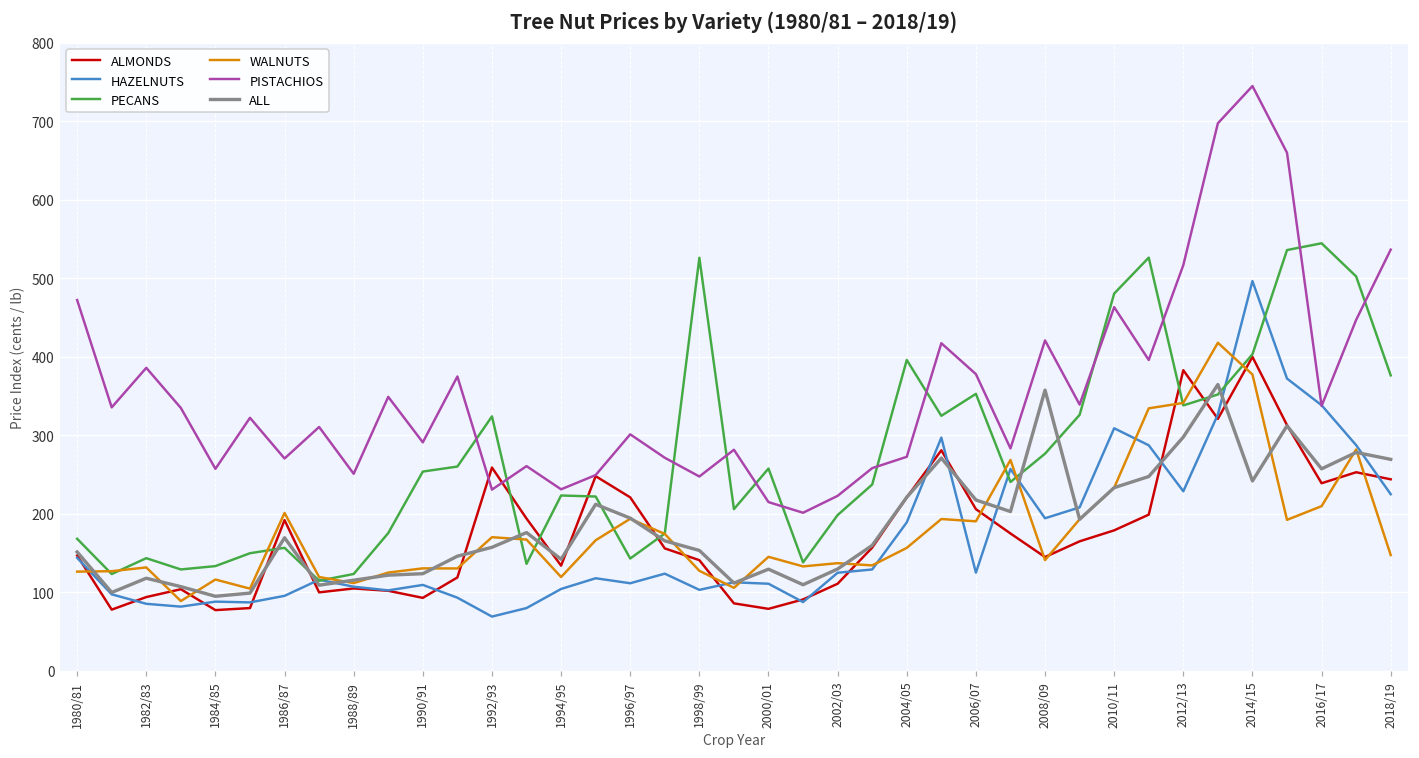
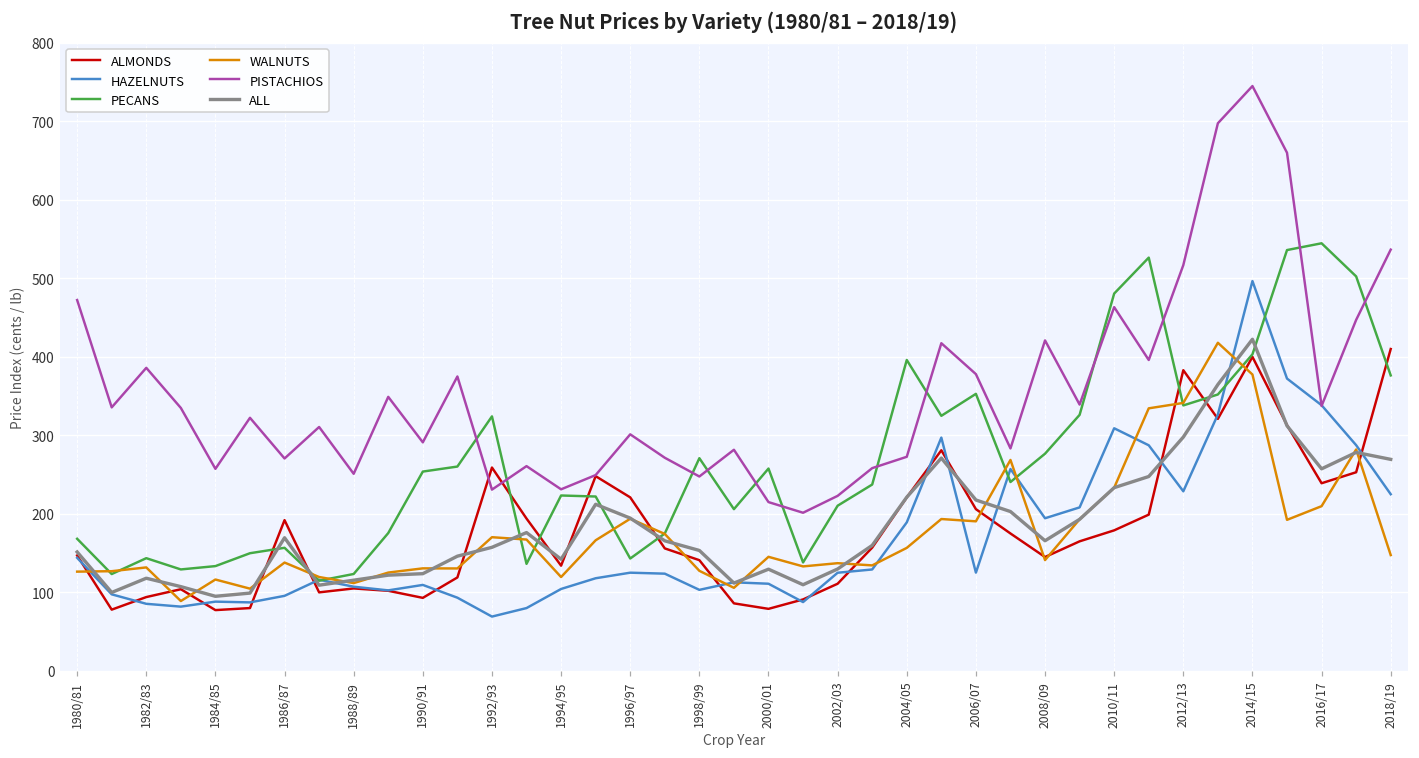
  {
    "ALMONDS": {
      "1982/83": 90,
      "1984/85": 80,
      "1986/87": 190,
      "1990/91": 90,
      "1992/93": 260,
      "1994/95": 130,
      "1996/97": 220,
      "1998/99": 140,
      "2000/01": 80,
      "2002/03": 110,
      "2006/07": 210,
      "2008/09": 150,
      "2010/11": 180,
      "2012/13": 380,
      "2016/17": 240,
-     "2018/19": 240
+     "2018/19": 410
    },
    "HAZELNUTS": {
      "1982/83": 90,
      "1984/85": 90,
      "1986/87": 100,
      "1990/91": 110,
      "1992/93": 70,
      "1994/95": 100,
-     "1996/97": 110,
+     "1996/97": 130,
      "1998/99": 100,
      "2000/01": 110,
      "2002/03": 130,
      "2004/05": 190,
      "2006/07": 130,
      "2008/09": 190,
      "2010/11": 310,
      "2012/13": 230,
      "2014/15": 500,
      "2018/19": 230
    },
    "PECANS": {
      "1980/81": 170,
      "1982/83": 140,
      "1984/85": 130,
      "1986/87": 160,
      "1988/89": 120,
      "1990/91": 250,
      "1992/93": 320,
      "1994/95": 220,
      "1996/97": 140,
-     "1998/99": 530,
+     "1998/99": 270,
      "2000/01": 260,
-     "2002/03": 200,
+     "2002/03": 210,
      "2004/05": 400,
      "2006/07": 350,
      "2008/09": 280,
      "2010/11": 480,
      "2016/17": 540,
      "2018/19": 380
    },
    "WALNUTS": {
      "1980/81": 130,
      "1982/83": 130,
      "1984/85": 120,
-     "1986/87": 200,
+     "1986/87": 140,
      "1988/89": 110,
      "1990/91": 130,
      "1992/93": 170,
      "1994/95": 120,
      "1998/99": 130,
      "2000/01": 150,
      "2002/03": 140,
      "2004/05": 160,
      "2006/07": 190,
      "2008/09": 140,
      "2014/15": 380,
      "2016/17": 210,
      "2018/19": 150
    },
    "PISTACHIOS": {
      "1980/81": 470,
      "1982/83": 390,
      "1984/85": 260,
      "1986/87": 270,
      "1988/89": 250,
      "1990/91": 290,
      "1992/93": 230,
      "1994/95": 230,
      "1996/97": 300,
      "1998/99": 250,
      "2000/01": 210,
      "2002/03": 220,
      "2004/05": 270,
      "2006/07": 380,
      "2008/09": 420,
      "2010/11": 460,
      "2012/13": 520,
      "2014/15": 740,
      "2018/19": 540
    },
    "ALL": {
      "1980/81": 150,
      "1982/83": 120,
      "1984/85": 90,
      "1986/87": 170,
      "1988/89": 120,
      "1990/91": 120,
      "1992/93": 160,
      "1994/95": 140,
      "1998/99": 150,
      "2000/01": 130,
      "2002/03": 130,
      "2006/07": 220,
-     "2008/09": 360,
+     "2008/09": 170,
      "2012/13": 300,
-     "2014/15": 240,
+     "2014/15": 420,
      "2016/17": 260,
      "2018/19": 270
    }
  }
